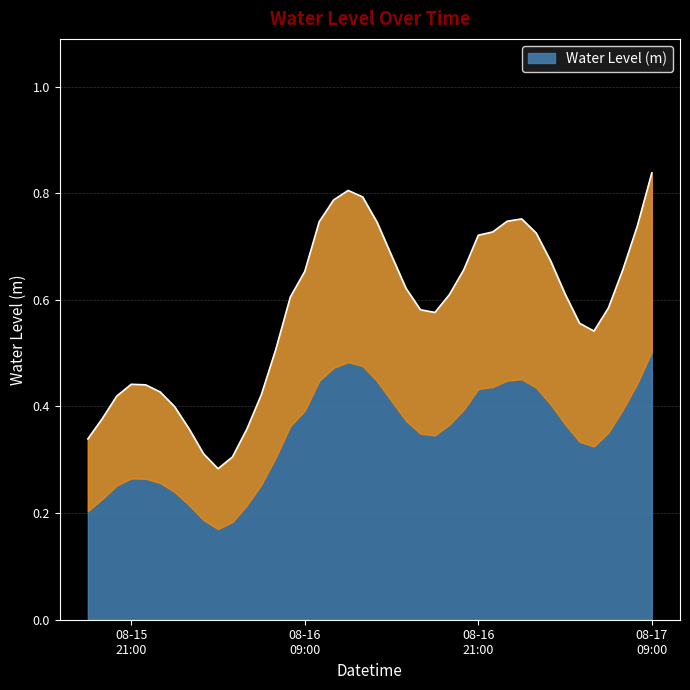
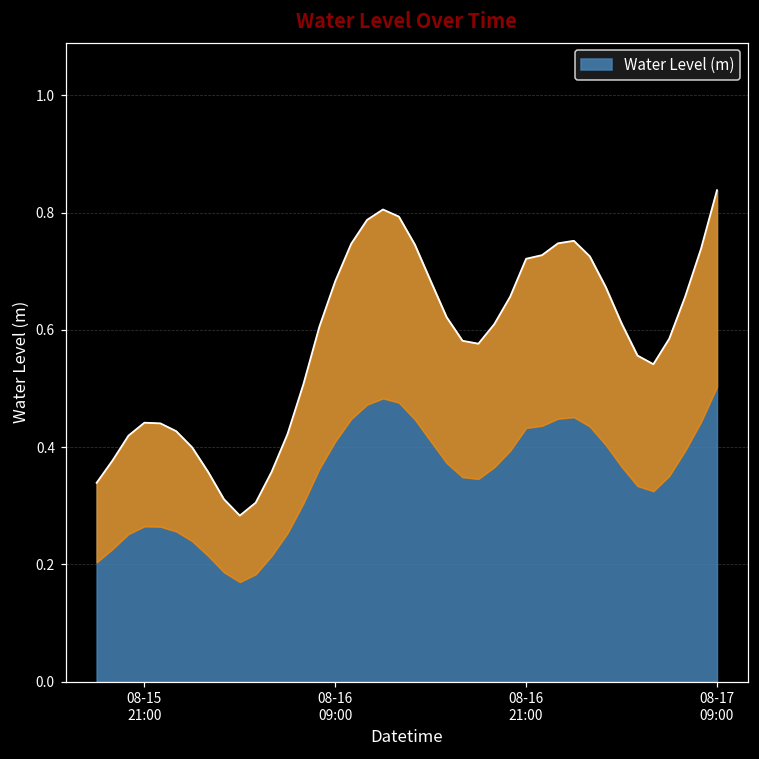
  {
    "08-15 21:00": 0.44,
-   "08-16 09:00": 0.65,
+   "08-16 09:00": 0.68,
    "08-16 21:00": 0.72,
    "08-17 09:00": 0.84
  }
